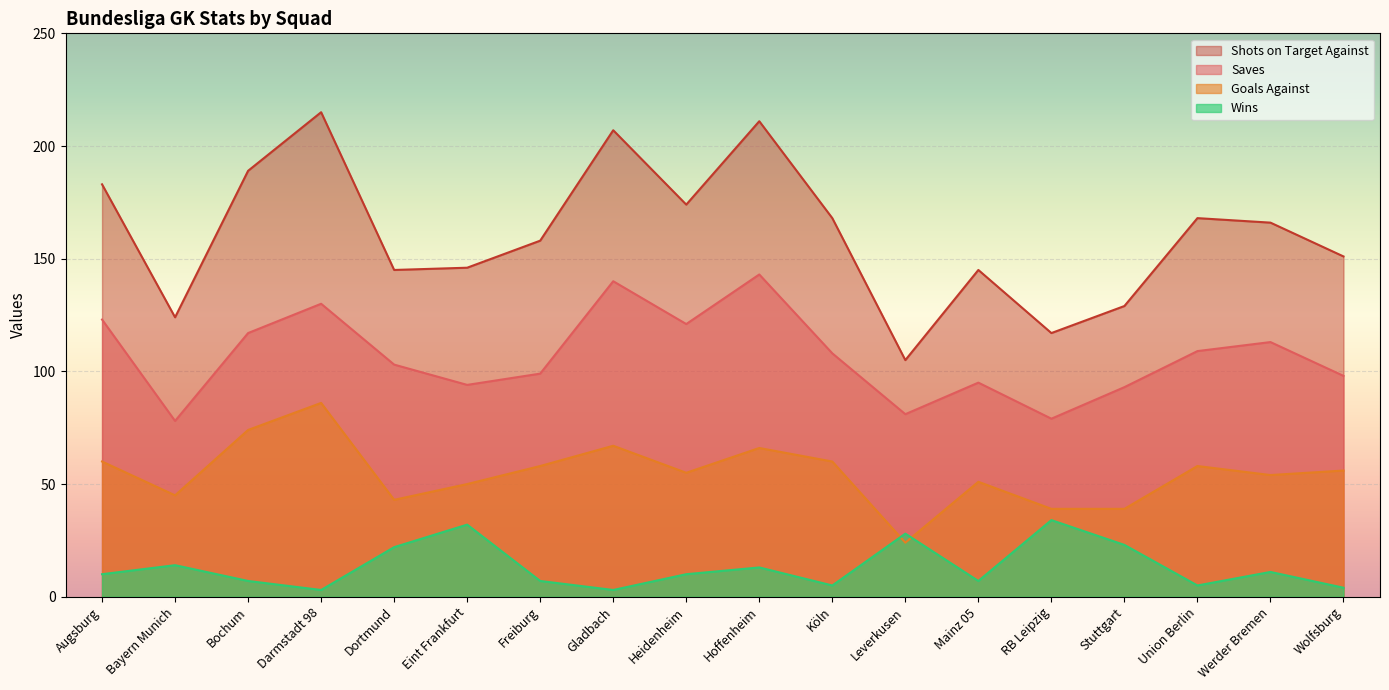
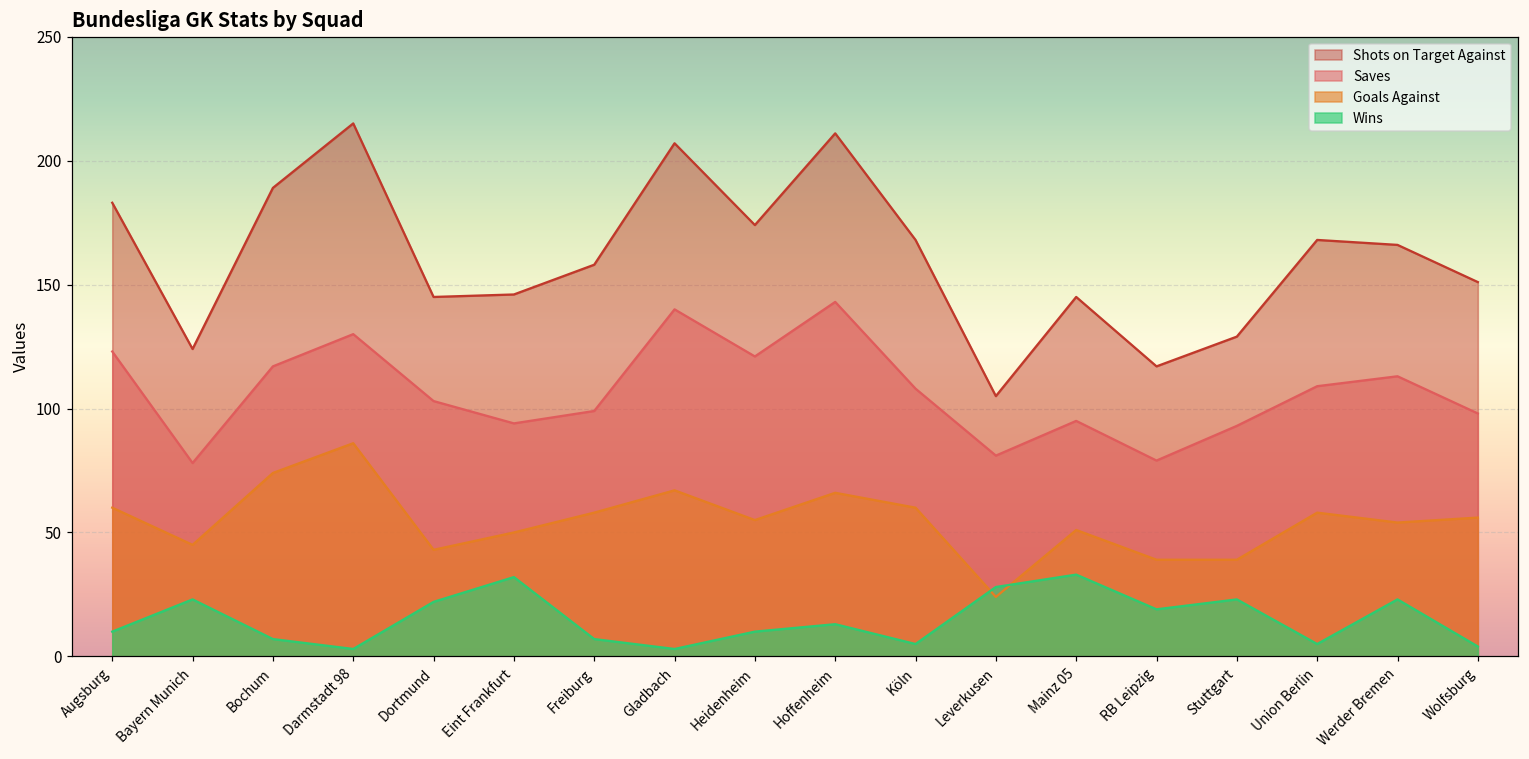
  {
    "Wins": {
      "Augsburg": 10,
-     "Bayern Munich": 14,
+     "Bayern Munich": 23,
      "Bochum": 7,
      "Darmstadt 98": 3,
      "Dortmund": 22,
      "Eint Frankfurt": 32,
      "Freiburg": 7,
      "Gladbach": 3,
      "Heidenheim": 10,
      "Hoffenheim": 13,
      "Köln": 5,
      "Leverkusen": 28,
-     "Mainz 05": 7,
-     "RB Leipzig": 34,
+     "Mainz 05": 33,
+     "RB Leipzig": 19,
      "Stuttgart": 23,
      "Union Berlin": 5,
-     "Werder Bremen": 11,
+     "Werder Bremen": 23,
      "Wolfsburg": 4
    }
  }
